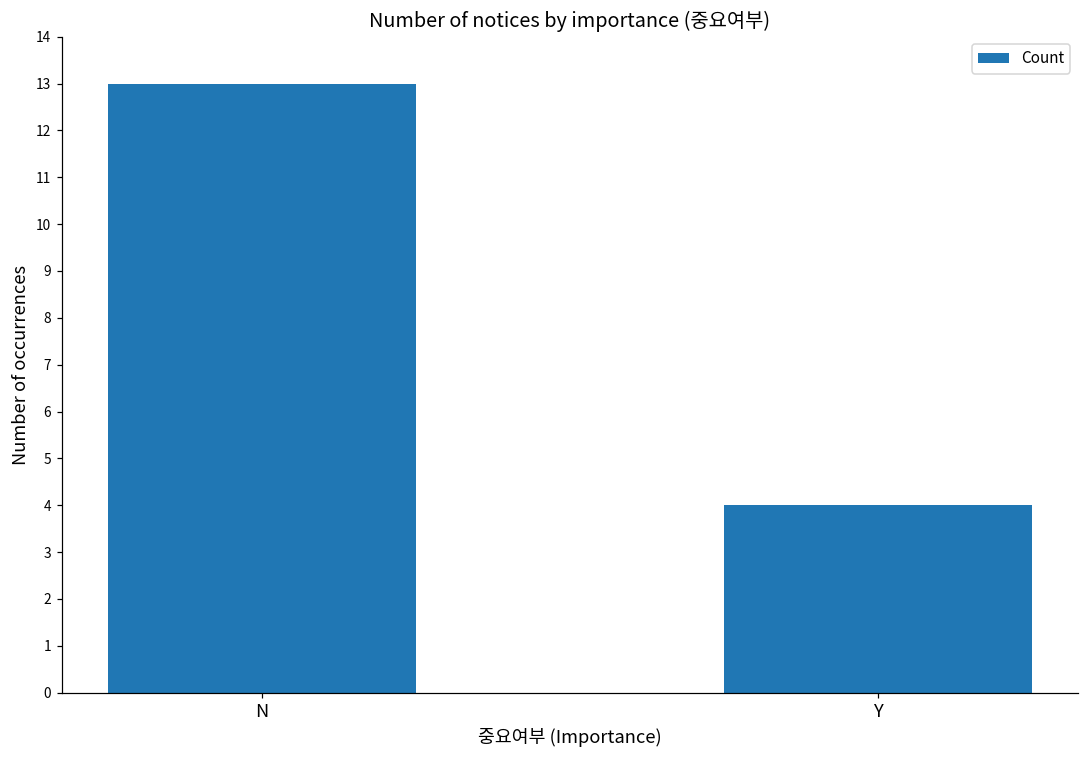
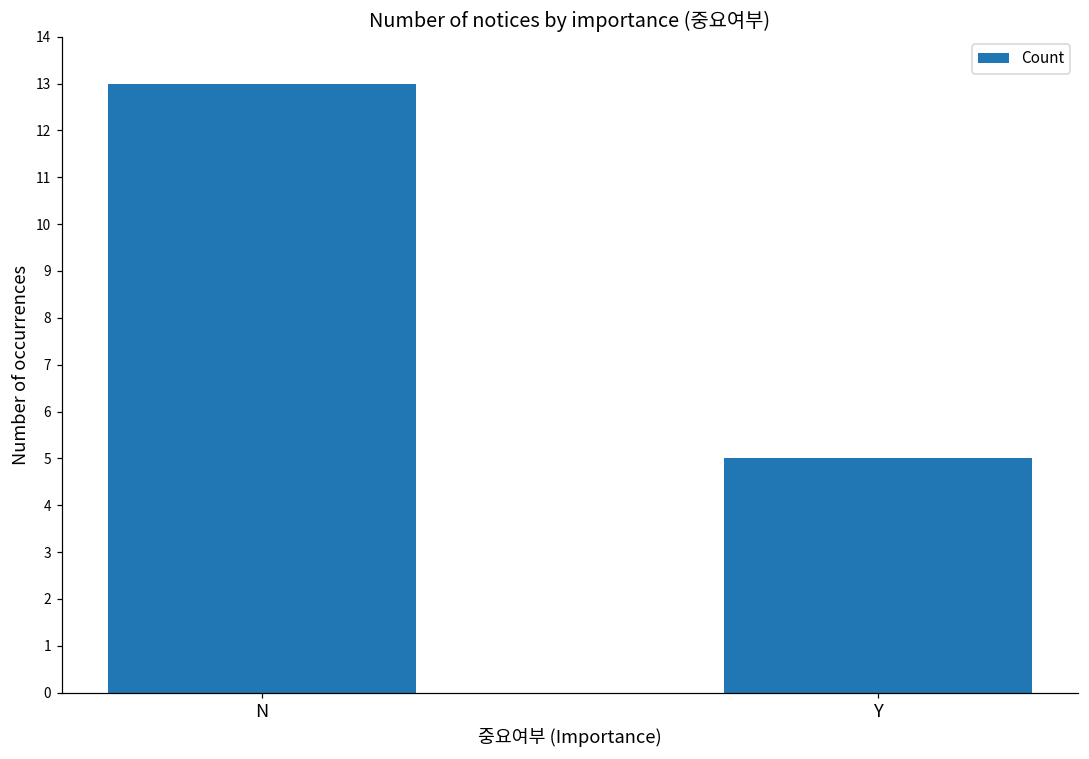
  {
    "N": 13,
-   "Y": 4
+   "Y": 5
  }
